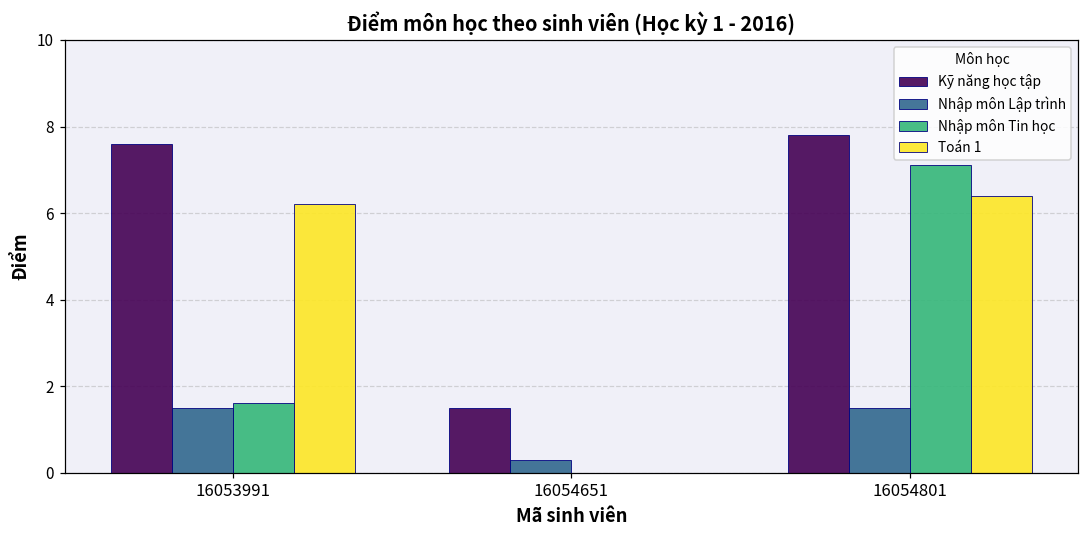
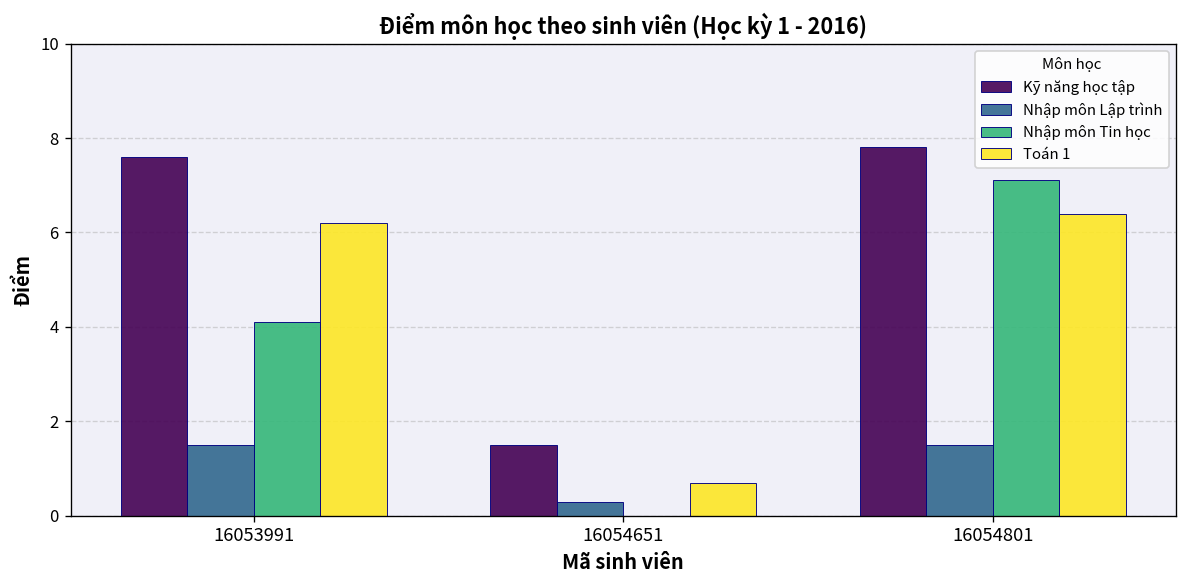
  {
    "Kỹ năng học tập": {
      "16053991": 7.6,
      "16054651": 1.5,
      "16054801": 7.8
    },
    "Nhập môn Lập trình": {
      "16053991": 1.5,
      "16054651": 0.3,
      "16054801": 1.5
    },
    "Nhập môn Tin học": {
-     "16053991": 1.6,
+     "16053991": 4.1,
      "16054651": 0.0,
      "16054801": 7.1
    },
    "Toán 1": {
      "16053991": 6.2,
-     "16054651": 0.0,
+     "16054651": 0.7,
      "16054801": 6.4
    }
  }
